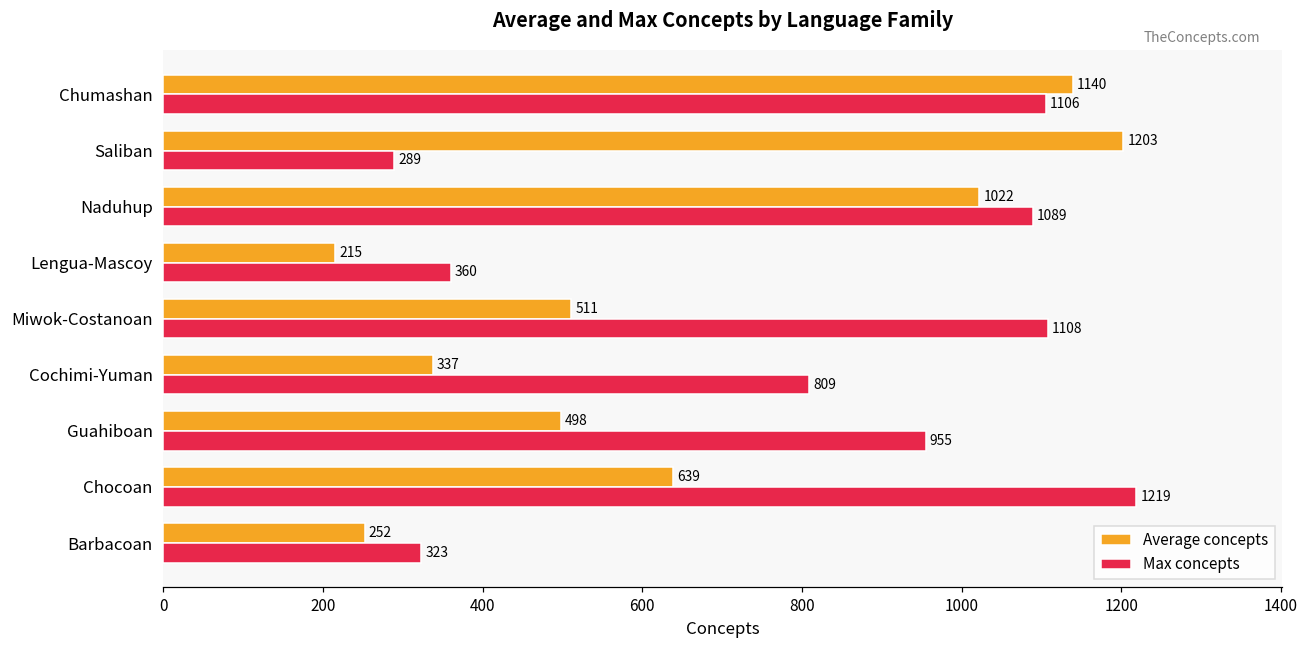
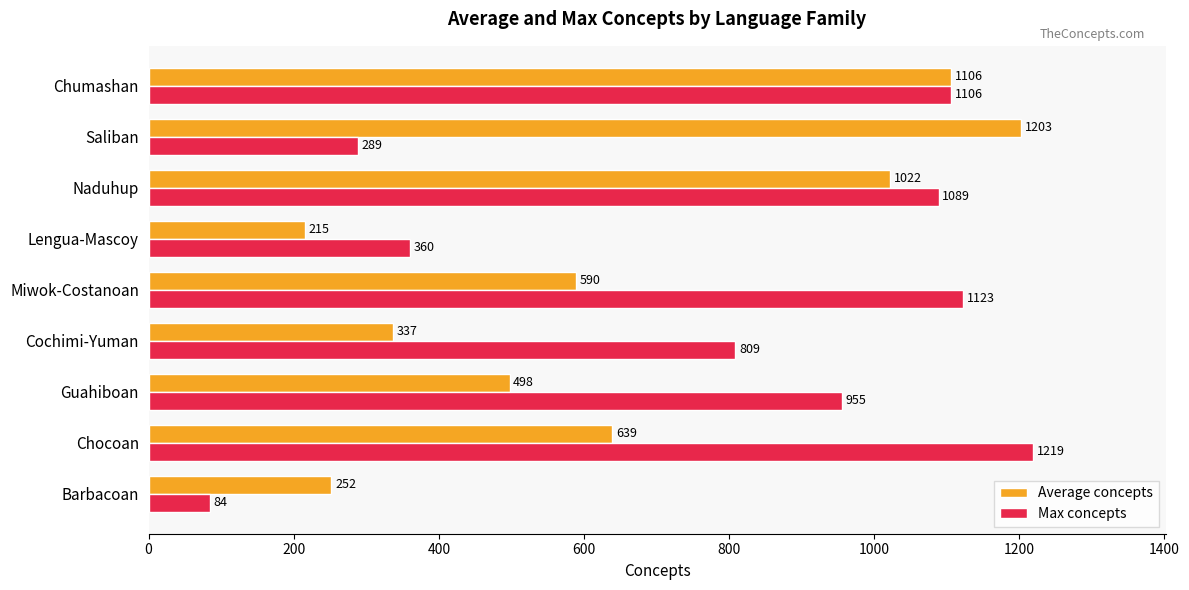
  {
    "Average concepts": {
-     "Chumashan": 1140,
+     "Chumashan": 1106,
      "Saliban": 1203,
      "Naduhup": 1022,
      "Lengua-Mascoy": 215,
-     "Miwok-Costanoan": 511,
+     "Miwok-Costanoan": 590,
      "Cochimi-Yuman": 337,
      "Guahiboan": 498,
      "Chocoan": 639,
      "Barbacoan": 252
    },
    "Max concepts": {
      "Chumashan": 1106,
      "Saliban": 289,
      "Naduhup": 1089,
      "Lengua-Mascoy": 360,
-     "Miwok-Costanoan": 1108,
+     "Miwok-Costanoan": 1123,
      "Cochimi-Yuman": 809,
      "Guahiboan": 955,
      "Chocoan": 1219,
-     "Barbacoan": 323
+     "Barbacoan": 84
    }
  }
